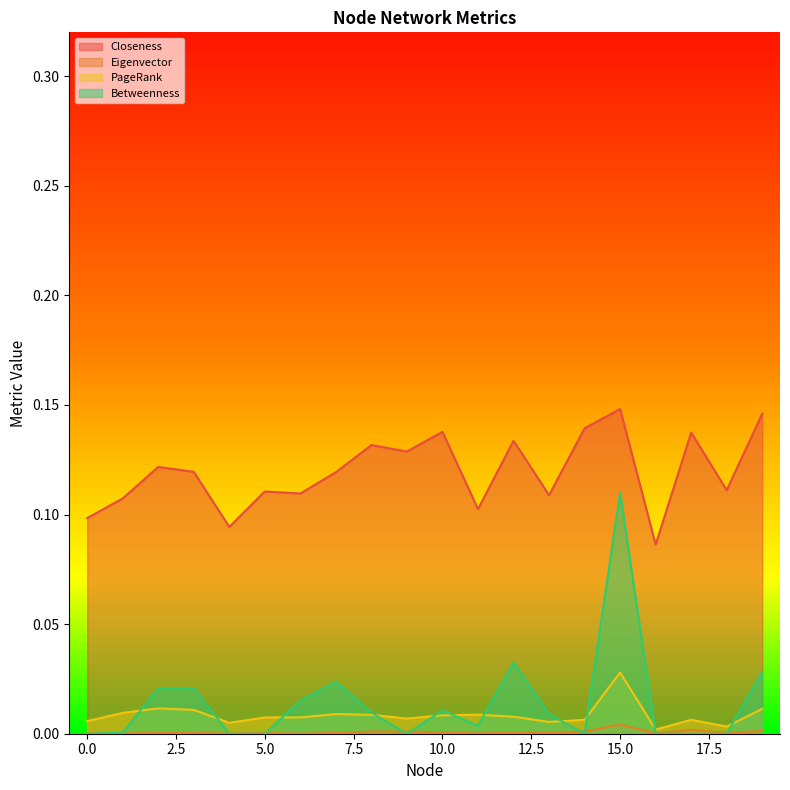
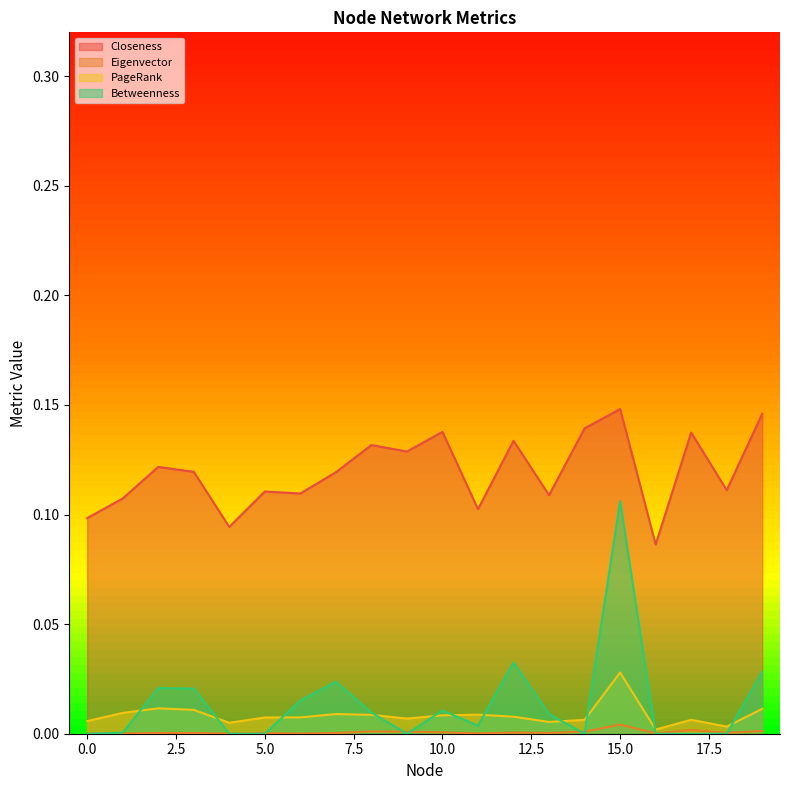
  {
    "Betweenness": {
      "10.0": 0.011,
-     "15.0": 0.110
+     "15.0": 0.106
    }
  }
